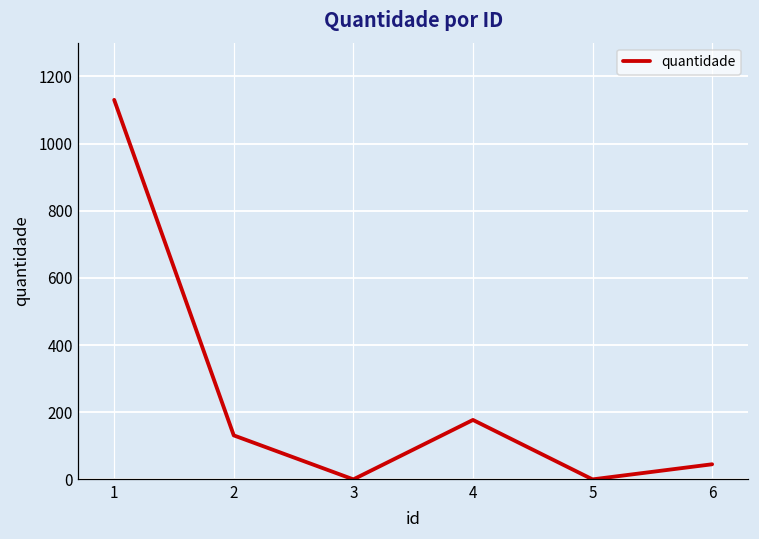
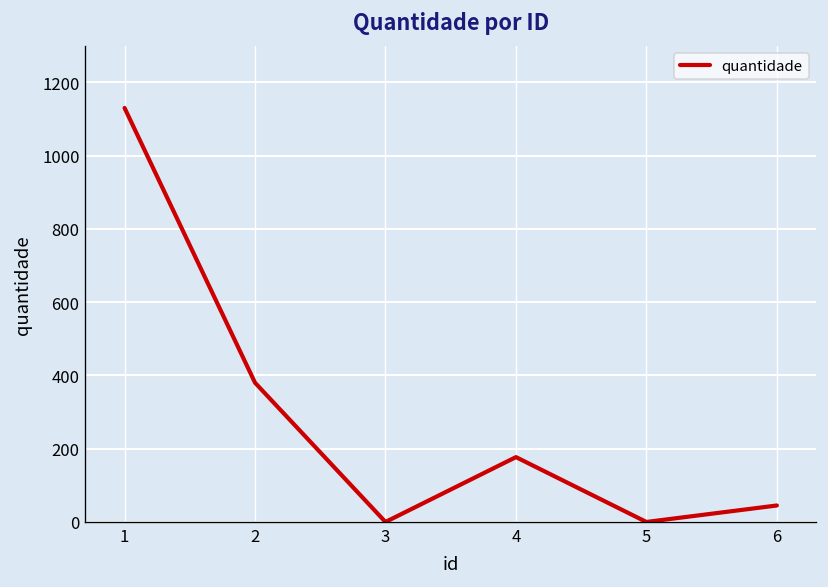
  {
    "1": 1130,
-   "2": 130,
+   "2": 380,
    "3": 0,
    "4": 180,
    "5": 0,
    "6": 50
  }
